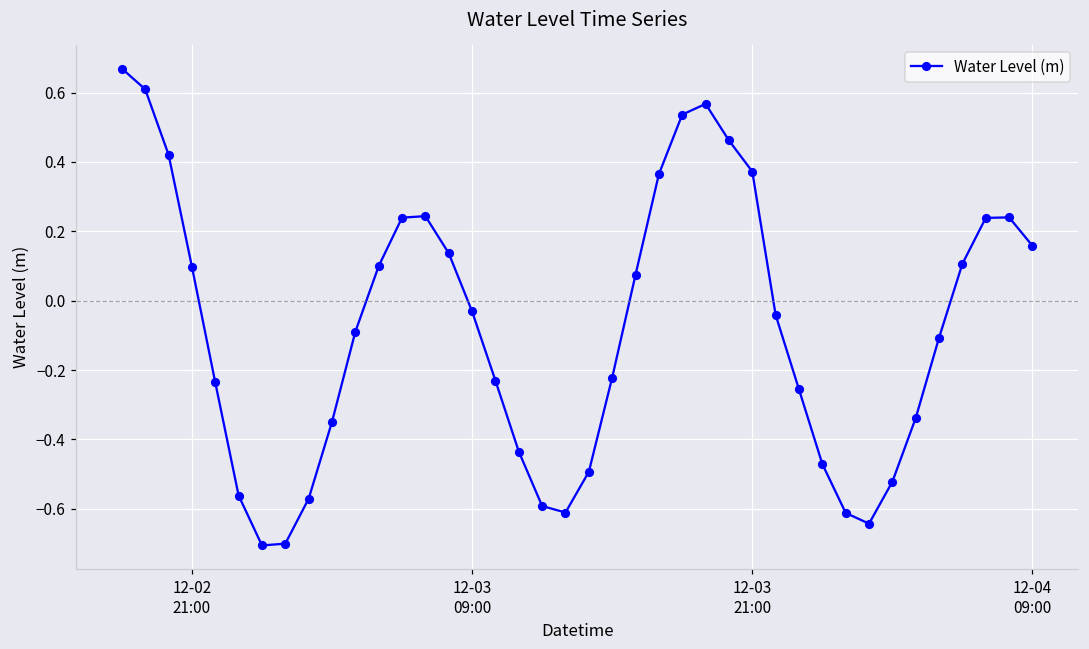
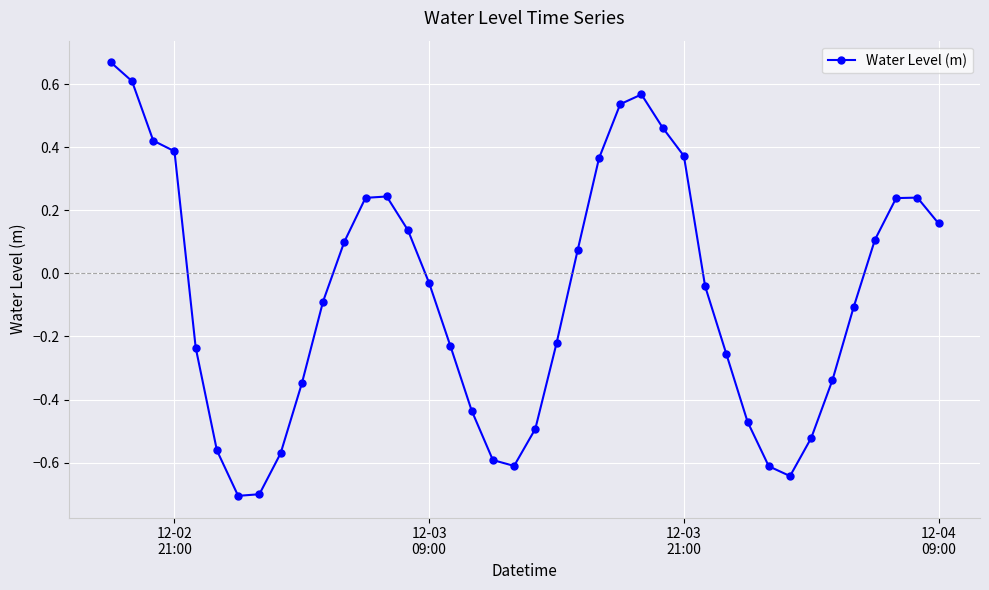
  {
-   "12-02 21:00": 0.10,
+   "12-02 21:00": 0.39,
    "12-03 09:00": -0.03,
    "12-03 21:00": 0.37,
    "12-04 09:00": 0.16
  }
